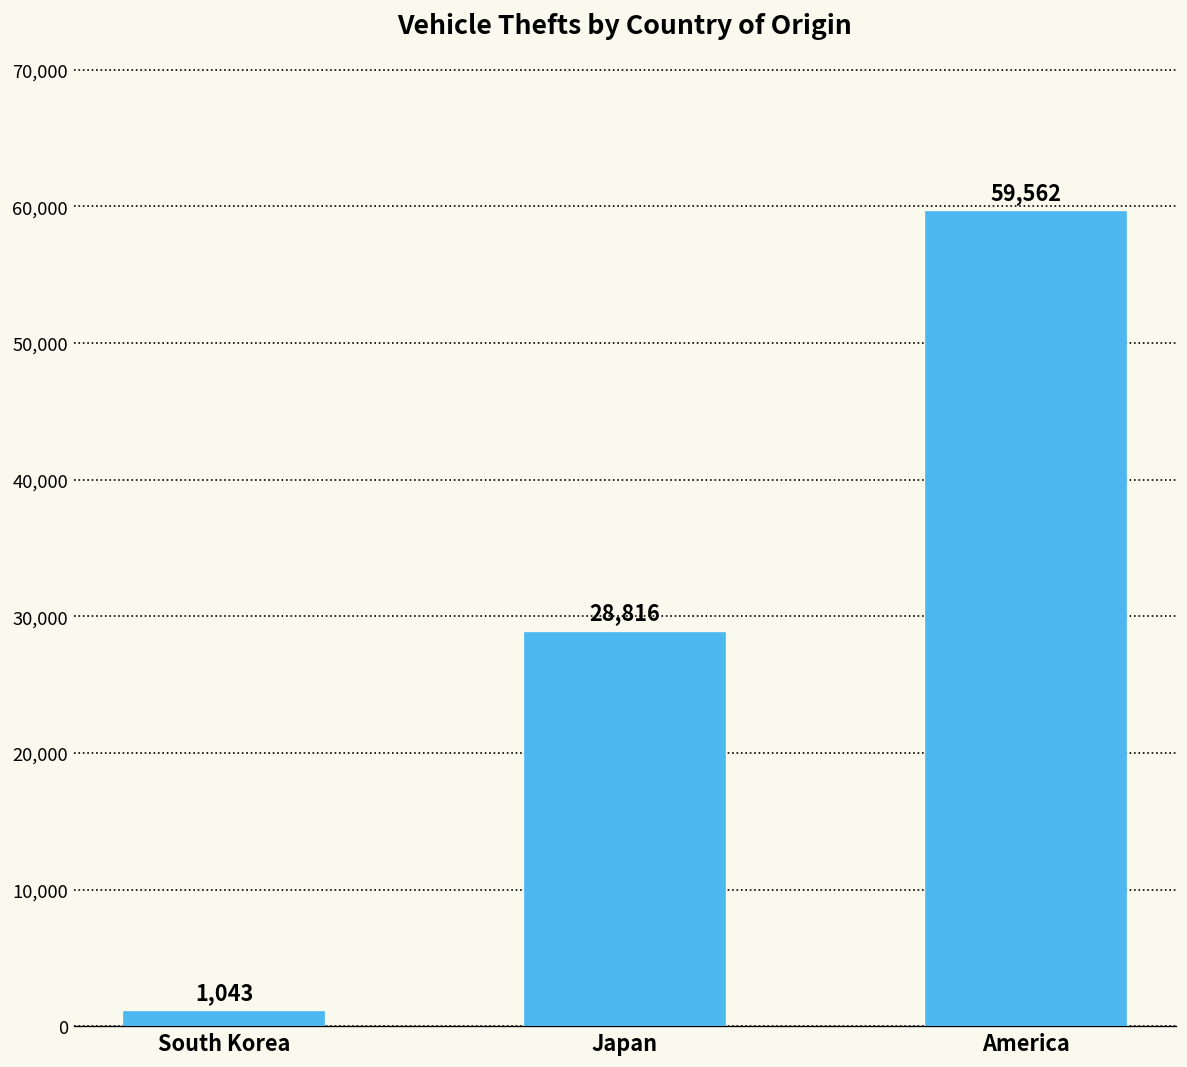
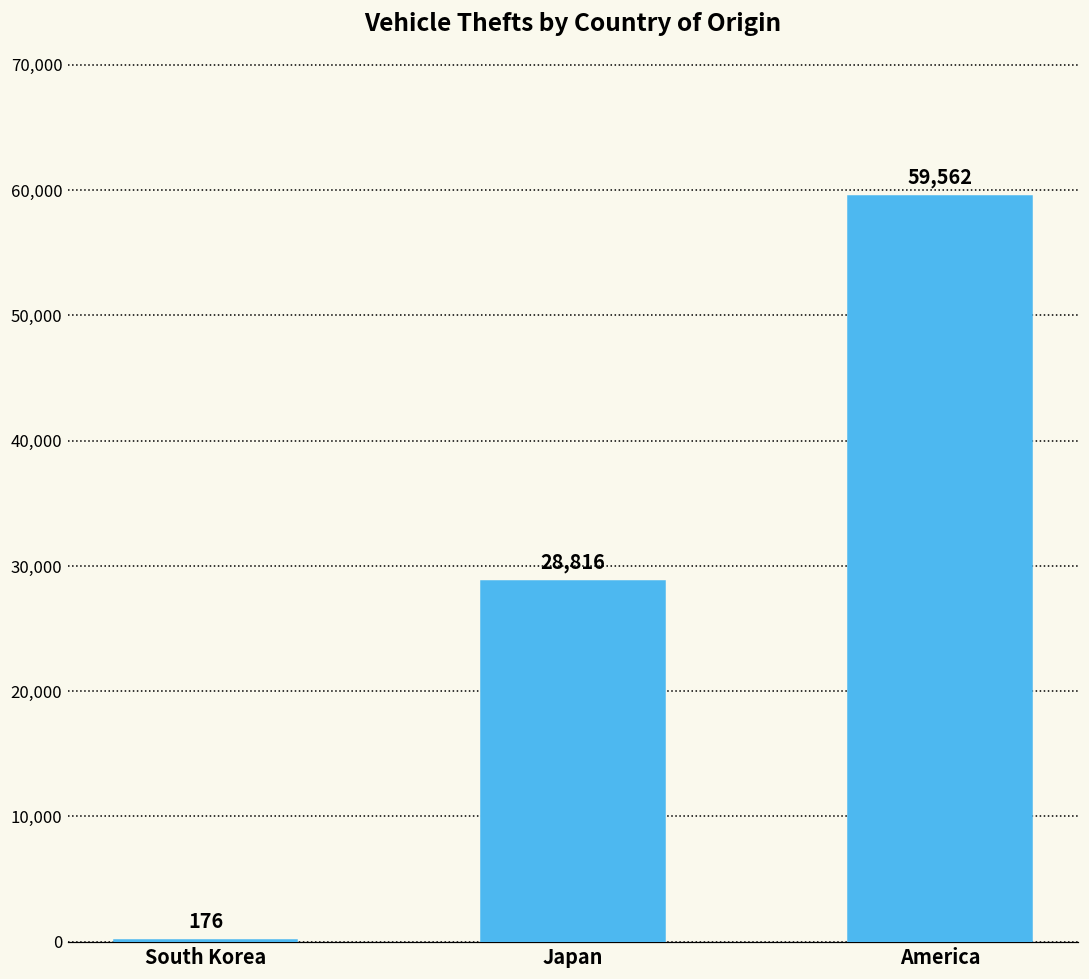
  {
-   "South Korea": "1,043",
+   "South Korea": "176",
    "Japan": "28,816",
    "America": "59,562"
  }
